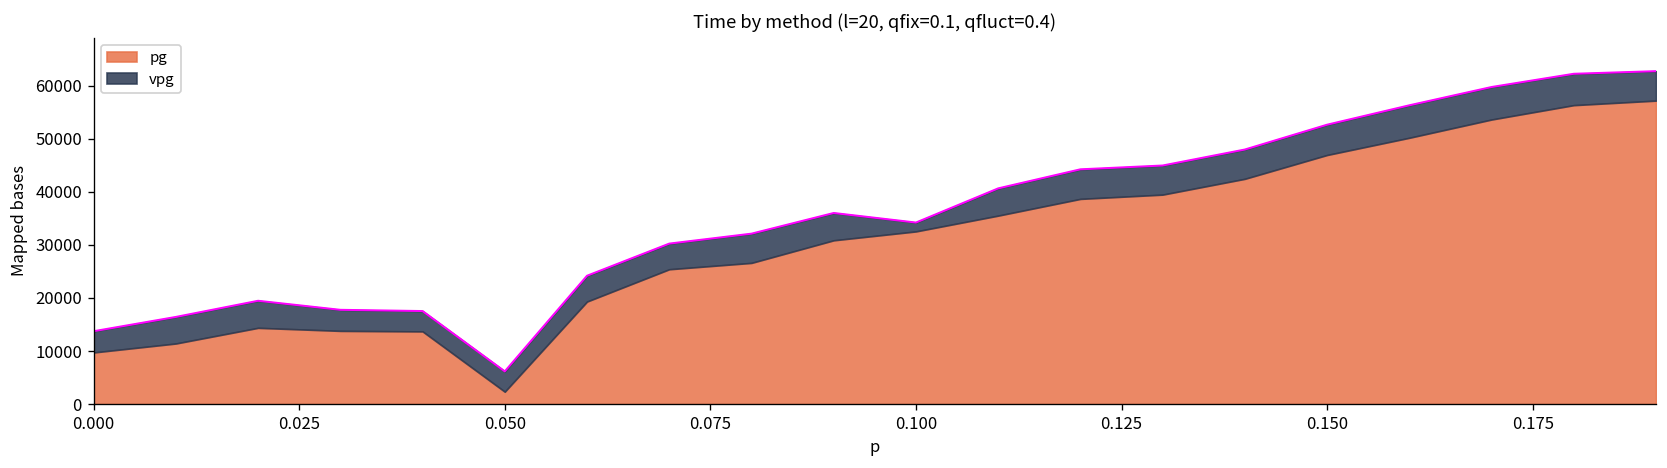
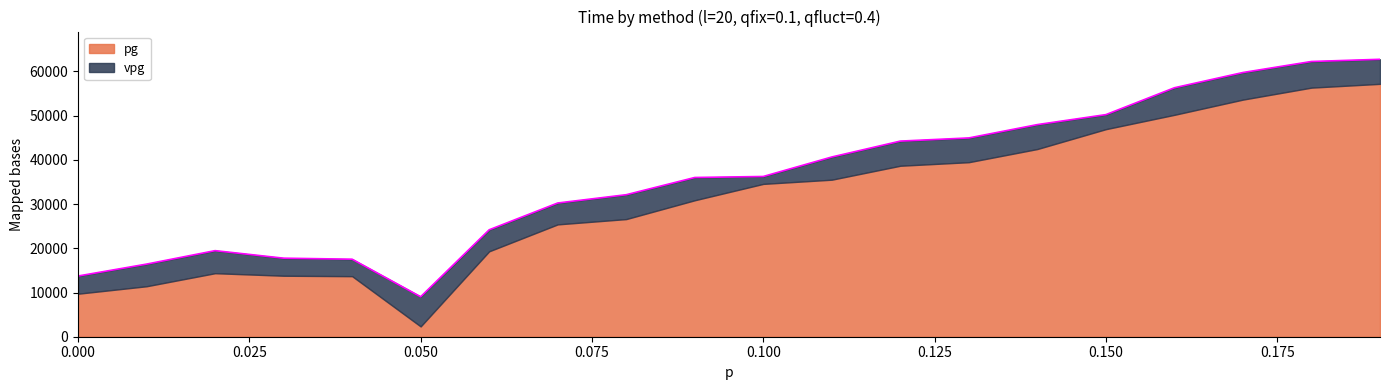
  {
    "pg": {
      "0.000": 10000,
      "0.050": 2000,
-     "0.100": 33000,
+     "0.100": 35000,
      "0.150": 47000
    },
    "vpg": {
      "0.000": 4000,
-     "0.050": 4000,
+     "0.050": 7000,
      "0.100": 2000,
-     "0.150": 6000
+     "0.150": 3000
    }
  }
